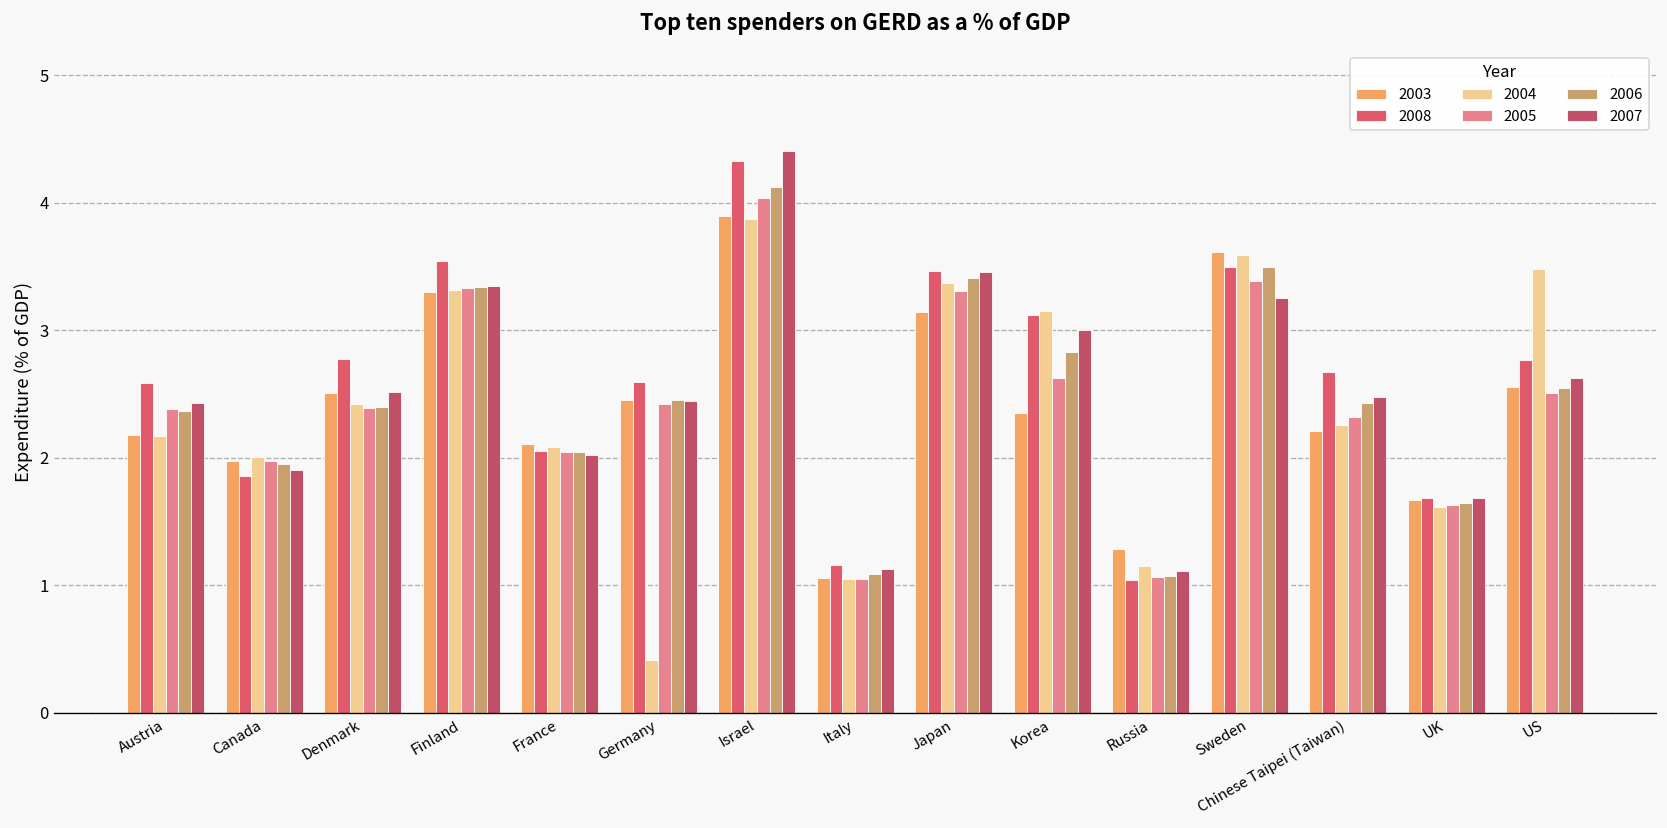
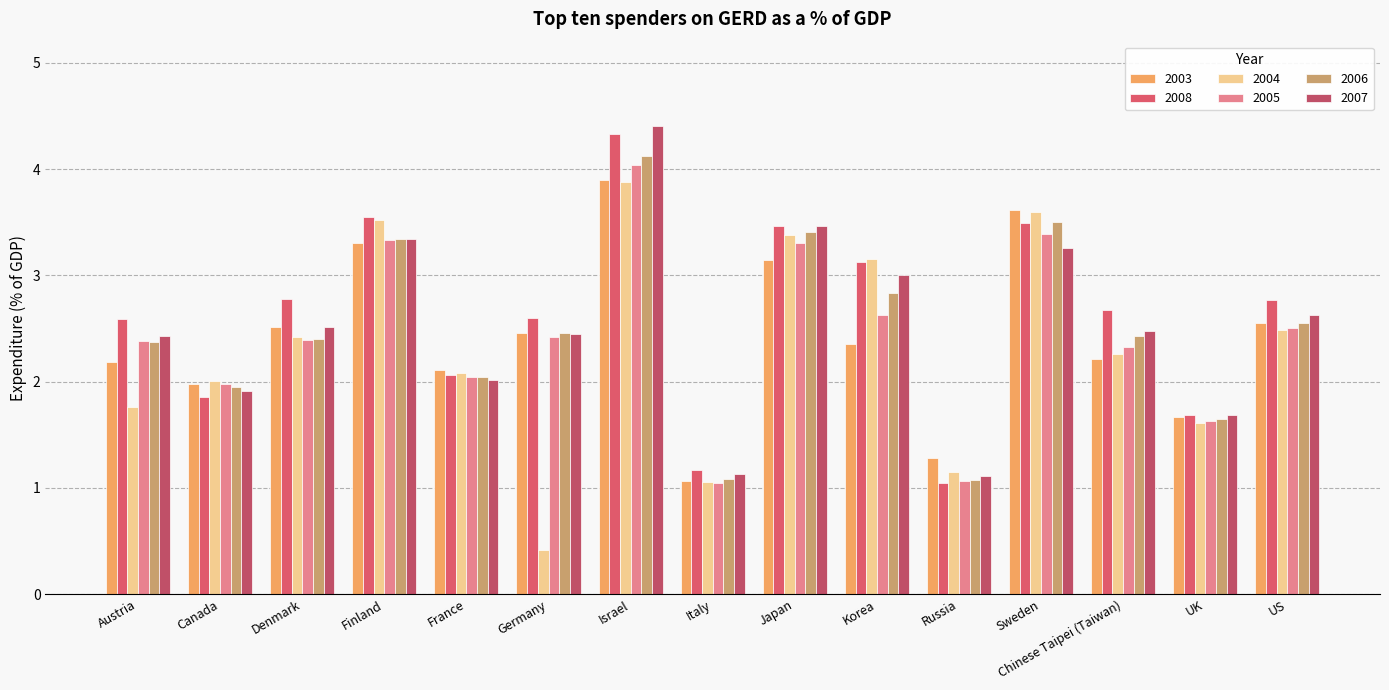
  {
    "2004": {
-     "Austria": 2.17,
+     "Austria": 1.76,
      "Canada": 2.00,
      "Denmark": 2.42,
-     "Finland": 3.32,
+     "Finland": 3.52,
      "France": 2.09,
      "Germany": 0.42,
      "Israel": 3.88,
      "Italy": 1.05,
      "Japan": 3.38,
      "Korea": 3.16,
      "Russia": 1.15,
      "Sweden": 3.59,
      "Chinese Taipei (Taiwan)": 2.26,
      "UK": 1.61,
-     "US": 3.48
+     "US": 2.49
    }
  }
